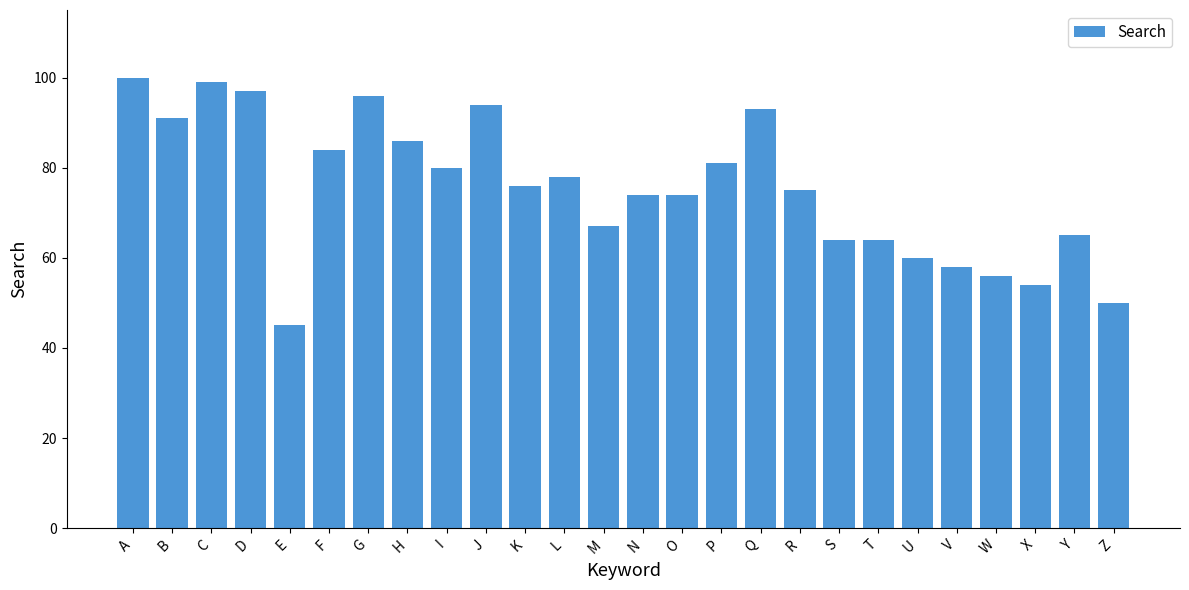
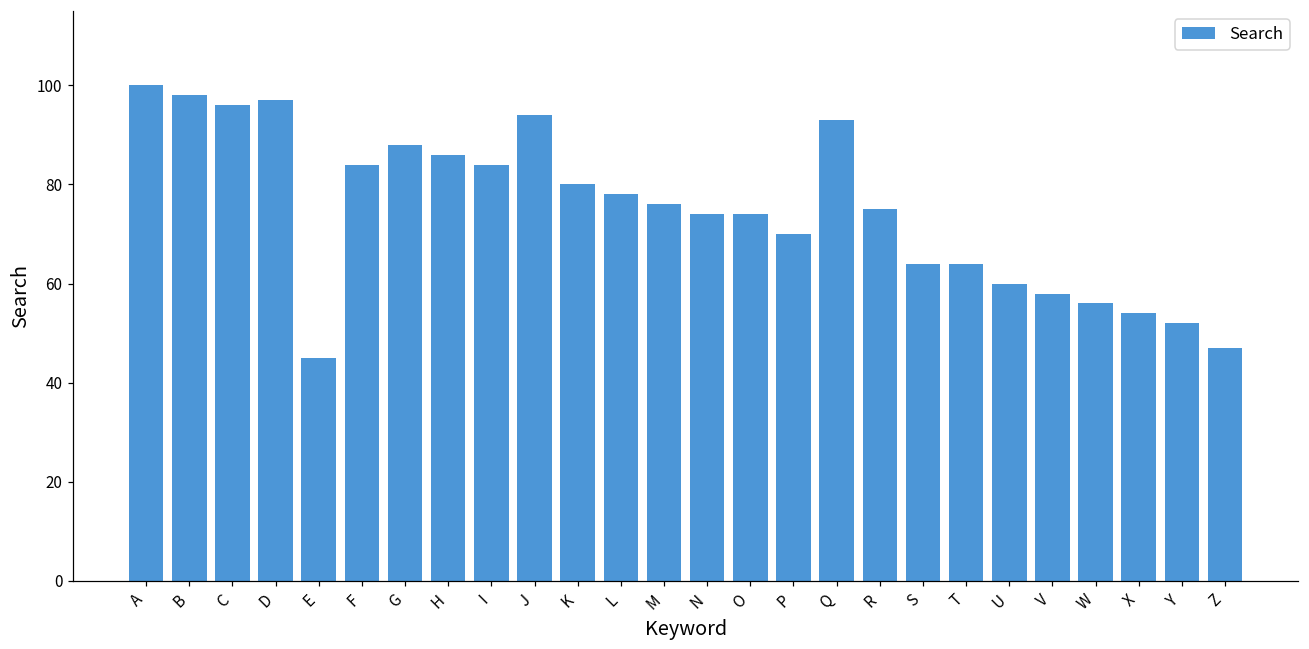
  {
    "A": 100,
-   "B": 91,
-   "C": 99,
+   "B": 98,
+   "C": 96,
    "D": 97,
    "E": 45,
    "F": 84,
-   "G": 96,
+   "G": 88,
    "H": 86,
-   "I": 80,
+   "I": 84,
    "J": 94,
-   "K": 76,
+   "K": 80,
    "L": 78,
-   "M": 67,
+   "M": 76,
    "N": 74,
    "O": 74,
-   "P": 81,
+   "P": 70,
    "Q": 93,
    "R": 75,
    "S": 64,
    "T": 64,
    "U": 60,
    "V": 58,
    "W": 56,
    "X": 54,
-   "Y": 65,
-   "Z": 50
+   "Y": 52,
+   "Z": 47
  }
